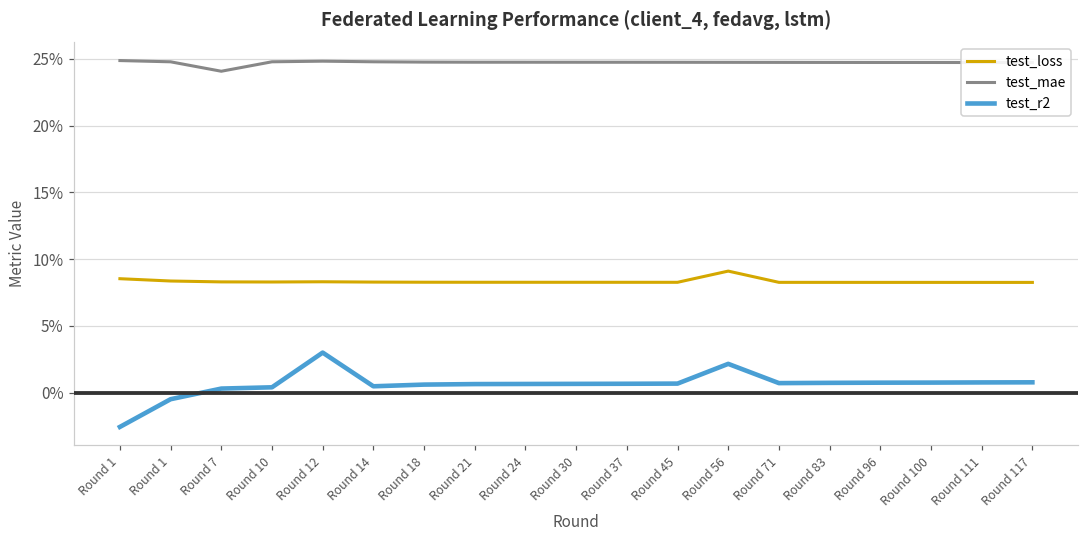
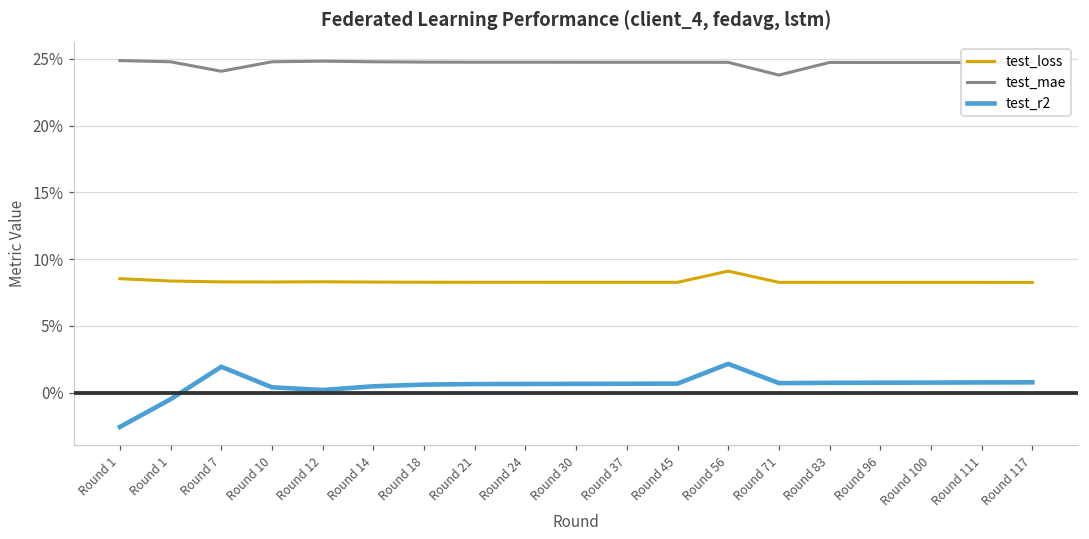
  {
    "test_loss": {
      "Round 7": "8.3%",
      "Round 10": "8.3%",
      "Round 12": "8.3%",
      "Round 14": "8.3%",
      "Round 18": "8.3%",
      "Round 21": "8.3%",
      "Round 24": "8.3%",
      "Round 30": "8.3%",
      "Round 37": "8.3%",
      "Round 45": "8.3%",
      "Round 56": "9.1%",
      "Round 71": "8.3%",
      "Round 83": "8.3%",
      "Round 96": "8.3%",
      "Round 100": "8.3%",
      "Round 111": "8.3%",
      "Round 117": "8.3%"
    },
    "test_mae": {
      "Round 7": "24.1%",
      "Round 10": "24.8%",
      "Round 12": "24.8%",
      "Round 14": "24.8%",
      "Round 18": "24.8%",
      "Round 21": "24.8%",
      "Round 24": "24.8%",
      "Round 30": "24.8%",
      "Round 37": "24.8%",
      "Round 45": "24.8%",
      "Round 56": "24.7%",
-     "Round 71": "24.7%",
+     "Round 71": "23.8%",
      "Round 83": "24.7%",
      "Round 96": "24.7%",
      "Round 100": "24.7%"
    },
    "test_r2": {
-     "Round 7": "0.3%",
+     "Round 7": "1.9%",
      "Round 10": "0.4%",
-     "Round 12": "3.0%",
+     "Round 12": "0.2%",
      "Round 14": "0.5%",
      "Round 18": "0.6%",
      "Round 21": "0.6%",
      "Round 24": "0.6%",
      "Round 30": "0.7%",
      "Round 37": "0.7%",
      "Round 45": "0.7%",
      "Round 56": "2.2%",
      "Round 71": "0.7%",
      "Round 83": "0.7%",
      "Round 96": "0.7%",
      "Round 100": "0.8%",
      "Round 111": "0.8%",
      "Round 117": "0.8%"
    }
  }
